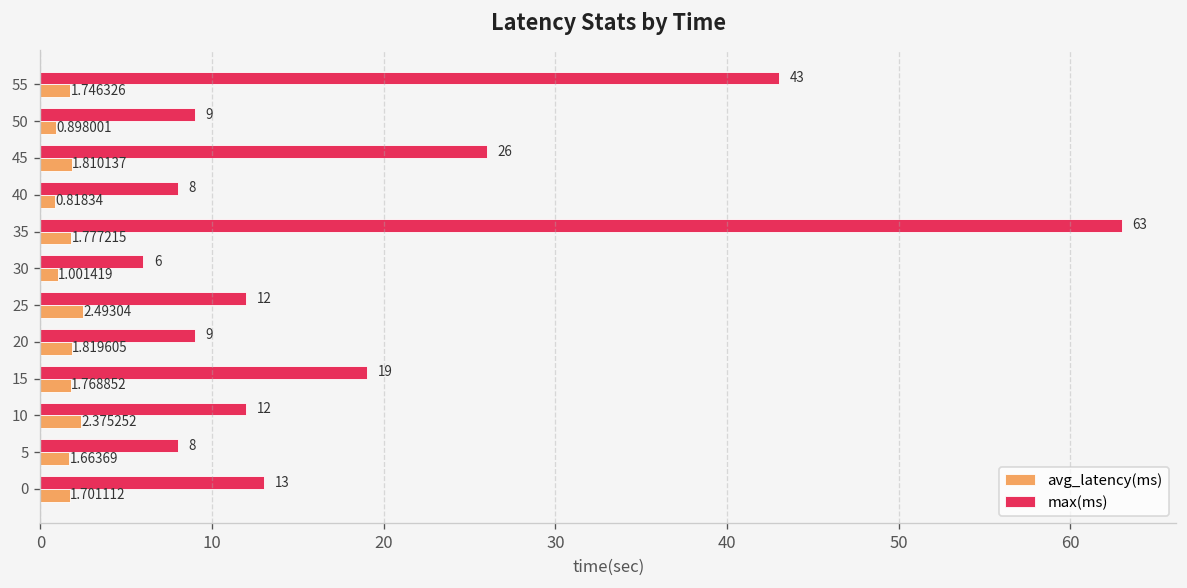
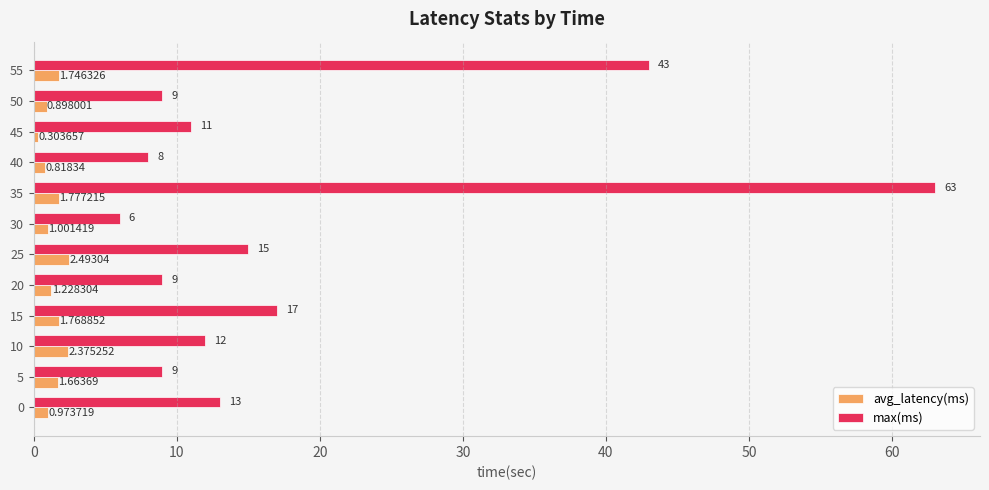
  {
    "avg_latency(ms)": {
      "55": 1.746326,
      "50": 0.898001,
-     "45": 1.810137,
+     "45": 0.303657,
      "40": 0.81834,
      "35": 1.777215,
      "30": 1.001419,
      "25": 2.49304,
-     "20": 1.819605,
+     "20": 1.228304,
      "15": 1.768852,
      "10": 2.375252,
      "5": 1.66369,
-     "0": 1.701112
+     "0": 0.973719
    },
    "max(ms)": {
      "55": 43,
      "50": 9,
-     "45": 26,
+     "45": 11,
      "40": 8,
      "35": 63,
      "30": 6,
-     "25": 12,
+     "25": 15,
      "20": 9,
-     "15": 19,
+     "15": 17,
      "10": 12,
-     "5": 8,
+     "5": 9,
      "0": 13
    }
  }
